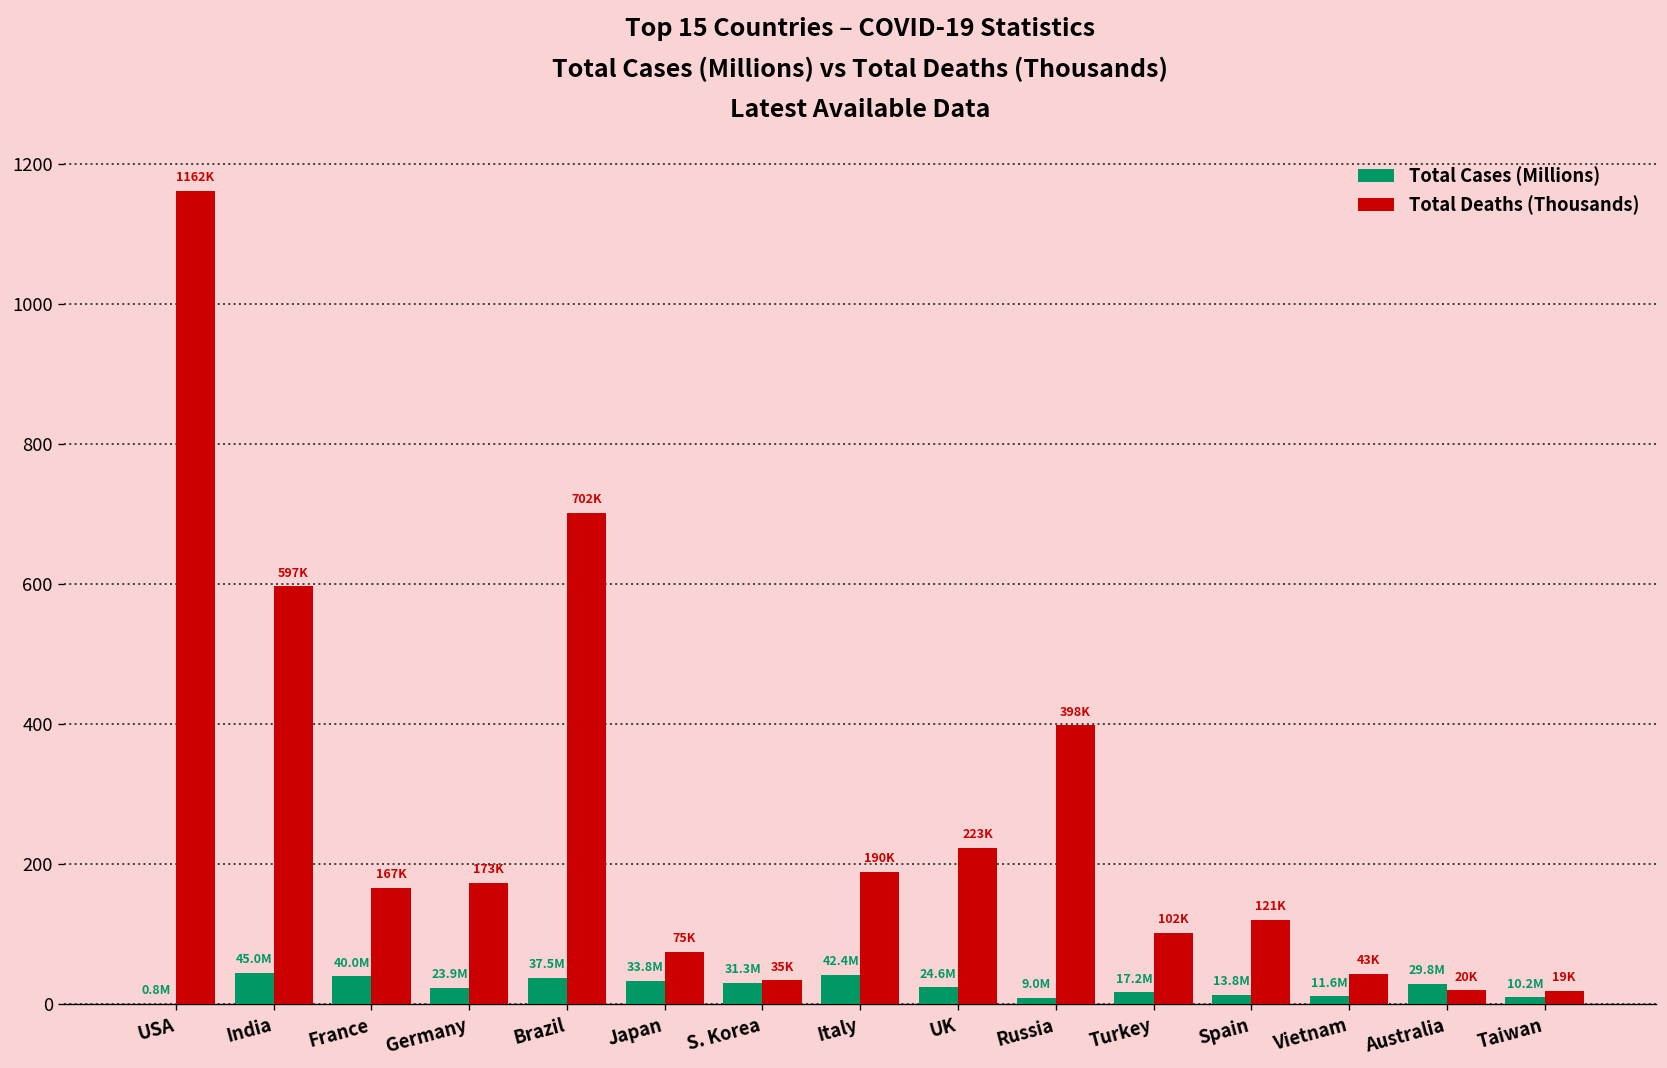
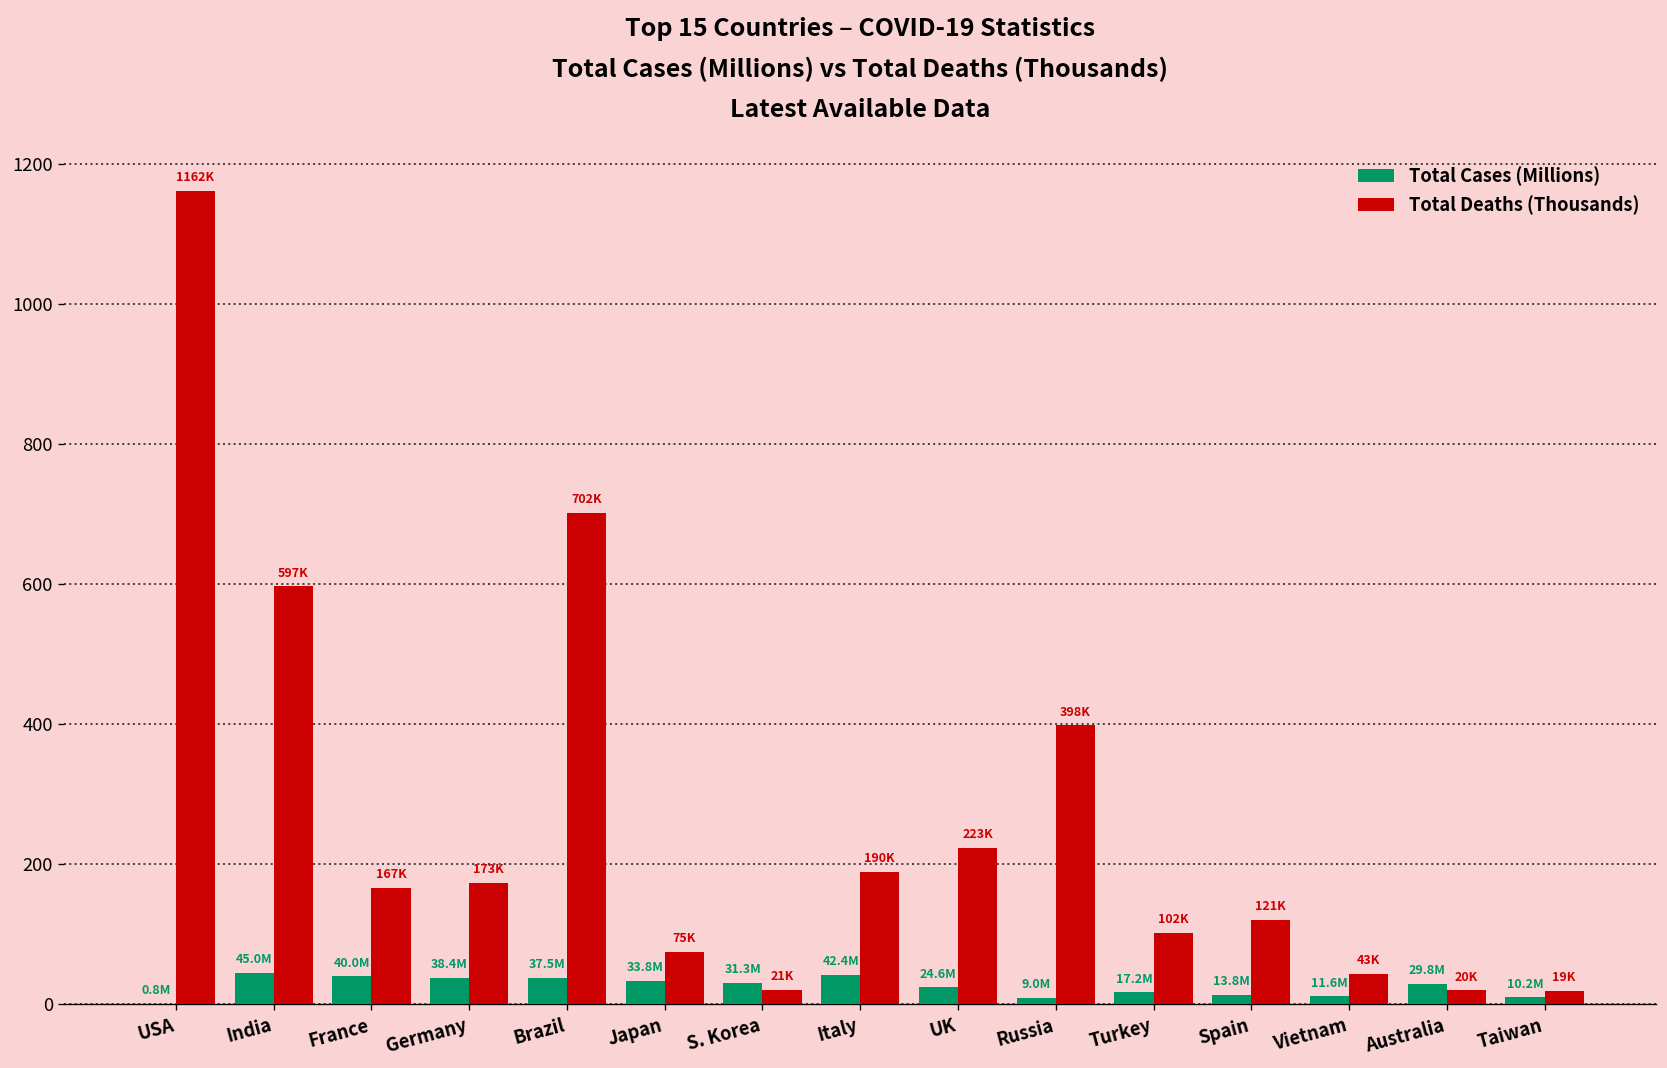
  {
    "Total Cases (Millions)": {
      "USA": "0.8M",
      "India": "45.0M",
      "France": "40.0M",
-     "Germany": "23.9M",
+     "Germany": "38.4M",
      "Brazil": "37.5M",
      "Japan": "33.8M",
      "S. Korea": "31.3M",
      "Italy": "42.4M",
      "UK": "24.6M",
      "Russia": "9.0M",
      "Turkey": "17.2M",
      "Spain": "13.8M",
      "Vietnam": "11.6M",
      "Australia": "29.8M",
      "Taiwan": "10.2M"
    },
    "Total Deaths (Thousands)": {
      "USA": "1162K",
      "India": "597K",
      "France": "167K",
      "Germany": "173K",
      "Brazil": "702K",
      "Japan": "75K",
-     "S. Korea": "35K",
+     "S. Korea": "21K",
      "Italy": "190K",
      "UK": "223K",
      "Russia": "398K",
      "Turkey": "102K",
      "Spain": "121K",
      "Vietnam": "43K",
      "Australia": "20K",
      "Taiwan": "19K"
    }
  }
